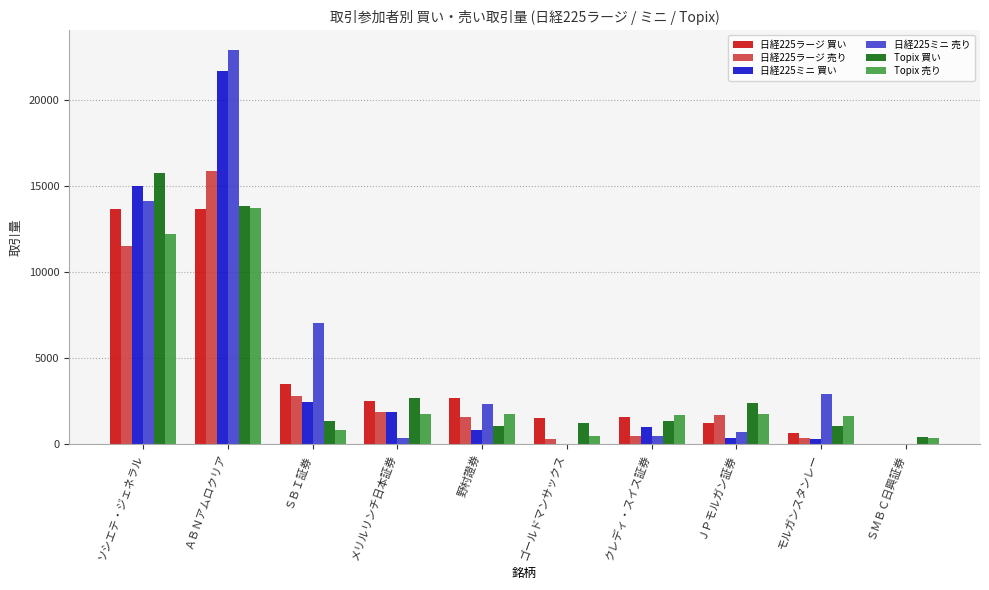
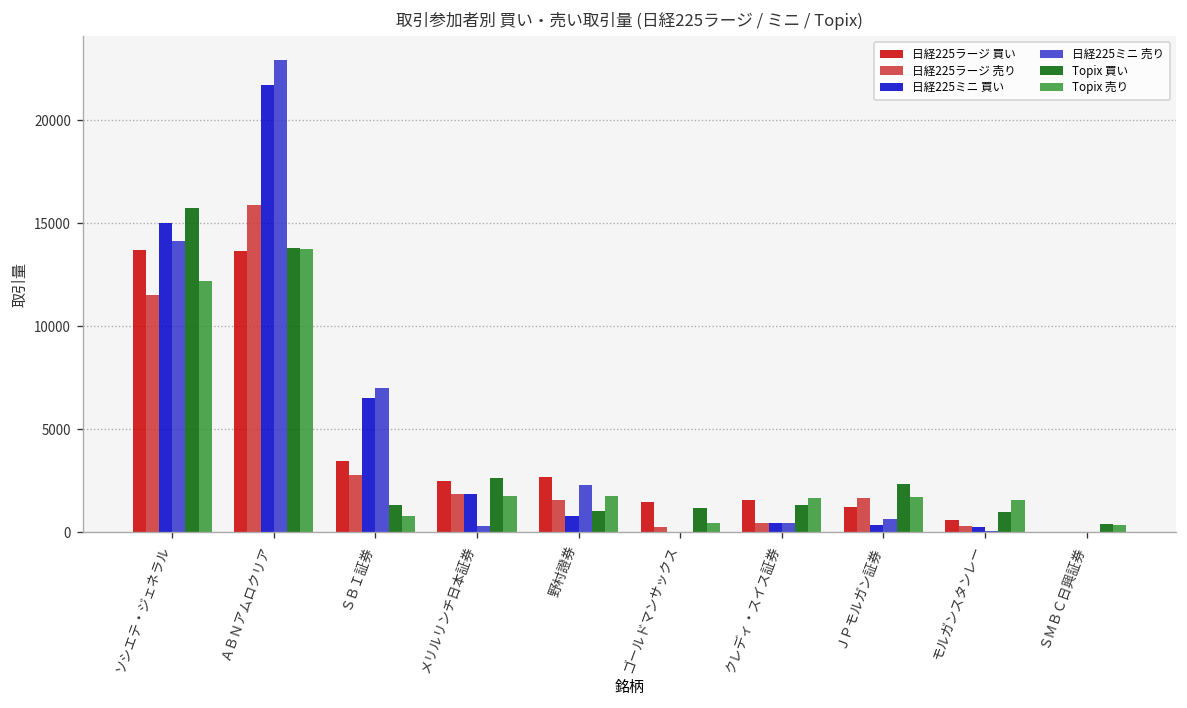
  {
    "日経225ラージ 買い": {
      "ソシエテ・ジェネラル": 13700,
      "ＡＢＮアムロクリア": 13700,
      "ＳＢＩ証券": 3500,
      "メリルリンチ日本証券": 2500,
      "野村證券": 2700,
      "ゴールドマンサックス": 1500,
      "クレディ・スイス証券": 1600,
      "ＪＰモルガン証券": 1200,
      "モルガンスタンレー": 600
    },
    "日経225ラージ 売り": {
      "ソシエテ・ジェネラル": 11500,
      "ＡＢＮアムロクリア": 15900,
      "ＳＢＩ証券": 2800,
      "メリルリンチ日本証券": 1800,
      "野村證券": 1600,
      "ゴールドマンサックス": 300,
      "クレディ・スイス証券": 500,
      "ＪＰモルガン証券": 1700,
      "モルガンスタンレー": 300
    },
    "日経225ミニ 買い": {
      "ソシエテ・ジェネラル": 15000,
      "ＡＢＮアムロクリア": 21700,
-     "ＳＢＩ証券": 2400,
+     "ＳＢＩ証券": 6500,
      "メリルリンチ日本証券": 1800,
      "野村證券": 800,
      "ゴールドマンサックス": 0,
-     "クレディ・スイス証券": 1000,
+     "クレディ・スイス証券": 500,
      "ＪＰモルガン証券": 400,
      "モルガンスタンレー": 300,
      "ＳＭＢＣ日興証券": 0
    },
    "日経225ミニ 売り": {
      "ソシエテ・ジェネラル": 14100,
      "ＡＢＮアムロクリア": 22900,
      "ＳＢＩ証券": 7000,
      "メリルリンチ日本証券": 300,
      "野村證券": 2300,
      "ゴールドマンサックス": 0,
      "クレディ・スイス証券": 400,
      "ＪＰモルガン証券": 700,
-     "モルガンスタンレー": 2900,
+     "モルガンスタンレー": 100,
      "ＳＭＢＣ日興証券": 0
    },
    "Topix 買い": {
      "ソシエテ・ジェネラル": 15800,
      "ＡＢＮアムロクリア": 13800,
      "ＳＢＩ証券": 1300,
      "メリルリンチ日本証券": 2600,
      "野村證券": 1000,
      "ゴールドマンサックス": 1200,
      "クレディ・スイス証券": 1300,
      "ＪＰモルガン証券": 2300,
      "モルガンスタンレー": 1000,
      "ＳＭＢＣ日興証券": 400
    },
    "Topix 売り": {
      "ソシエテ・ジェネラル": 12200,
      "ＡＢＮアムロクリア": 13800,
      "ＳＢＩ証券": 800,
      "メリルリンチ日本証券": 1700,
      "野村證券": 1700,
      "ゴールドマンサックス": 500,
      "クレディ・スイス証券": 1700,
      "ＪＰモルガン証券": 1700,
      "モルガンスタンレー": 1600,
      "ＳＭＢＣ日興証券": 300
    }
  }
